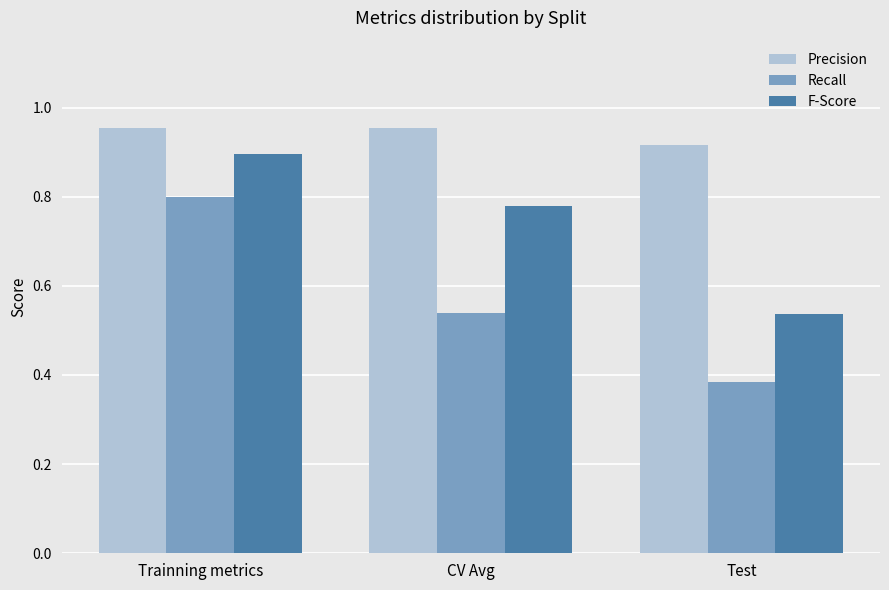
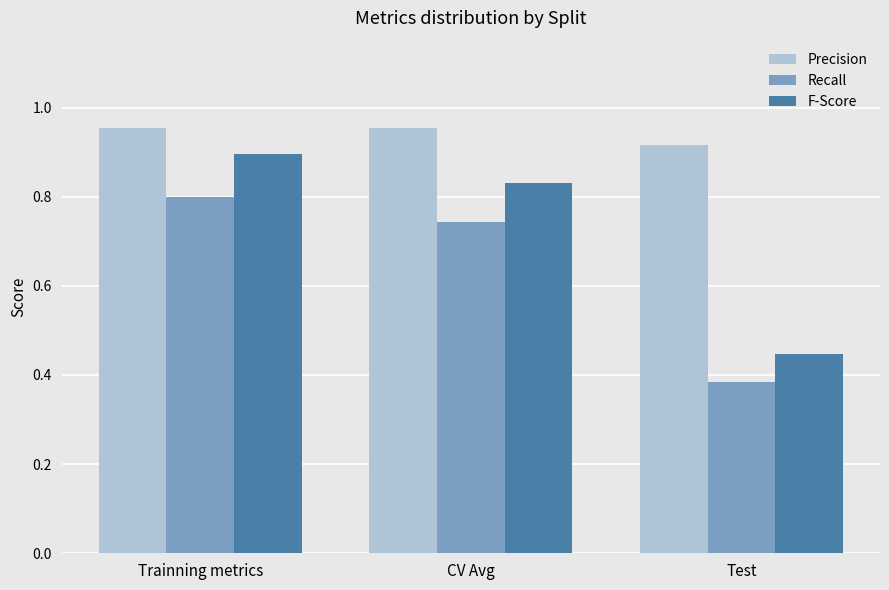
  {
    "Precision": {
      "Trainning metrics": 0.95,
      "CV Avg": 0.95,
      "Test": 0.92
    },
    "Recall": {
      "Trainning metrics": 0.80,
-     "CV Avg": 0.54,
+     "CV Avg": 0.74,
      "Test": 0.38
    },
    "F-Score": {
      "Trainning metrics": 0.90,
-     "CV Avg": 0.78,
-     "Test": 0.54
+     "CV Avg": 0.83,
+     "Test": 0.45
    }
  }
